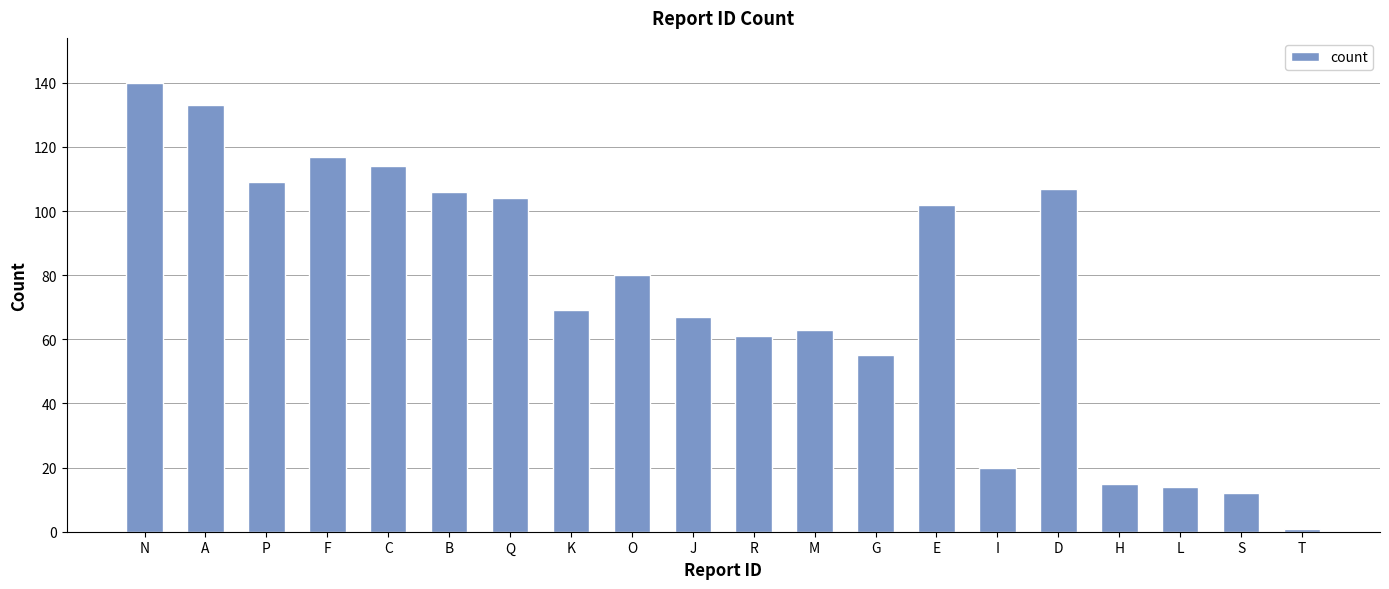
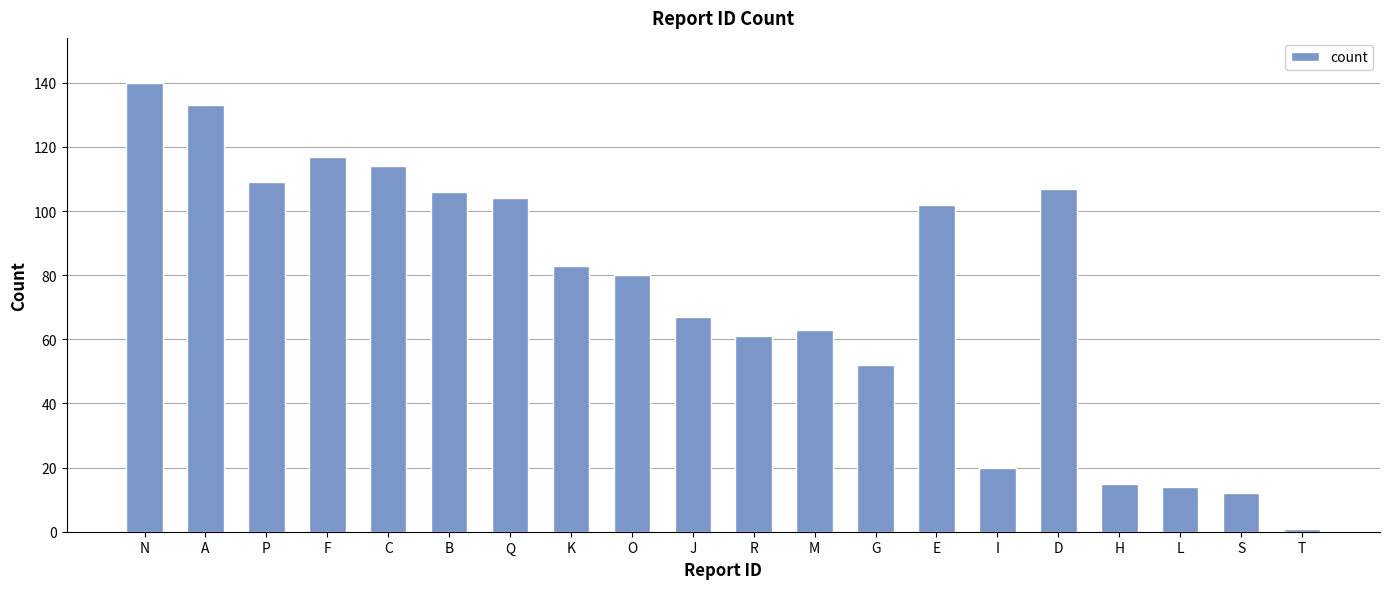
  {
    "N": 140,
    "A": 133,
    "P": 109,
    "F": 117,
    "C": 114,
    "B": 106,
    "Q": 104,
-   "K": 69,
+   "K": 83,
    "O": 80,
    "J": 67,
    "R": 61,
    "M": 63,
-   "G": 55,
+   "G": 52,
    "E": 102,
    "I": 20,
    "D": 107,
    "H": 15,
    "L": 14,
    "S": 12,
    "T": 1
  }
